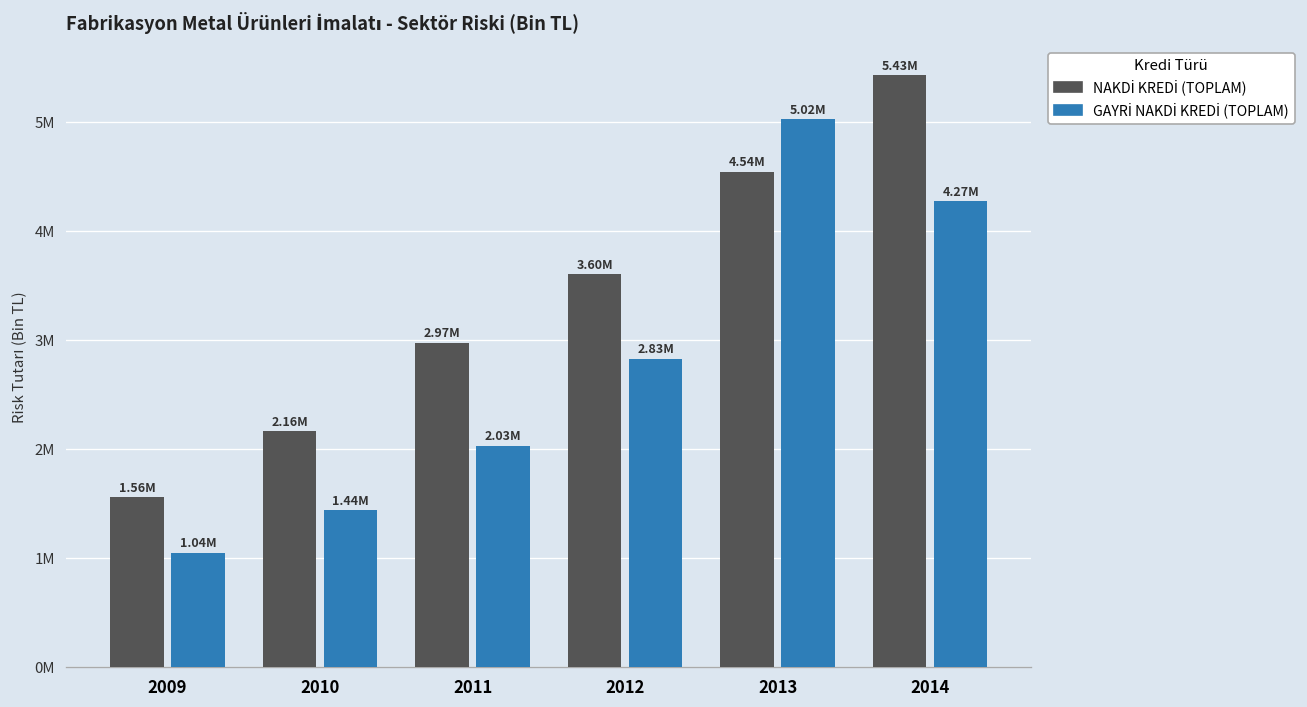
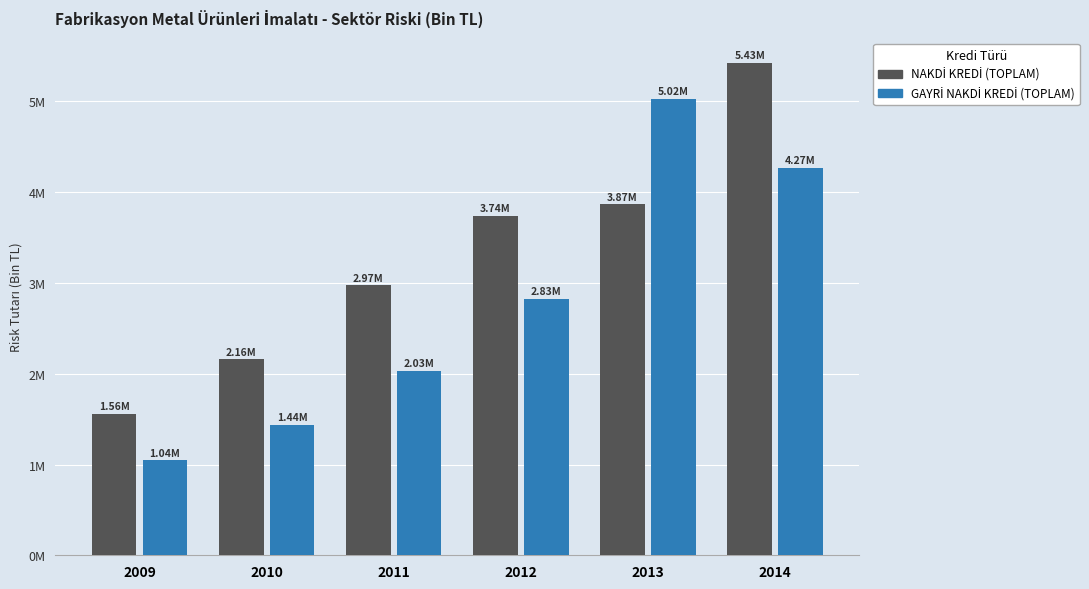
  {
    "NAKDİ KREDİ (TOPLAM)": {
      "2009": "1.56M",
      "2010": "2.16M",
      "2011": "2.97M",
-     "2012": "3.60M",
-     "2013": "4.54M",
+     "2012": "3.74M",
+     "2013": "3.87M",
      "2014": "5.43M"
    },
    "GAYRİ NAKDİ KREDİ (TOPLAM)": {
      "2009": "1.04M",
      "2010": "1.44M",
      "2011": "2.03M",
      "2012": "2.83M",
      "2013": "5.02M",
      "2014": "4.27M"
    }
  }
